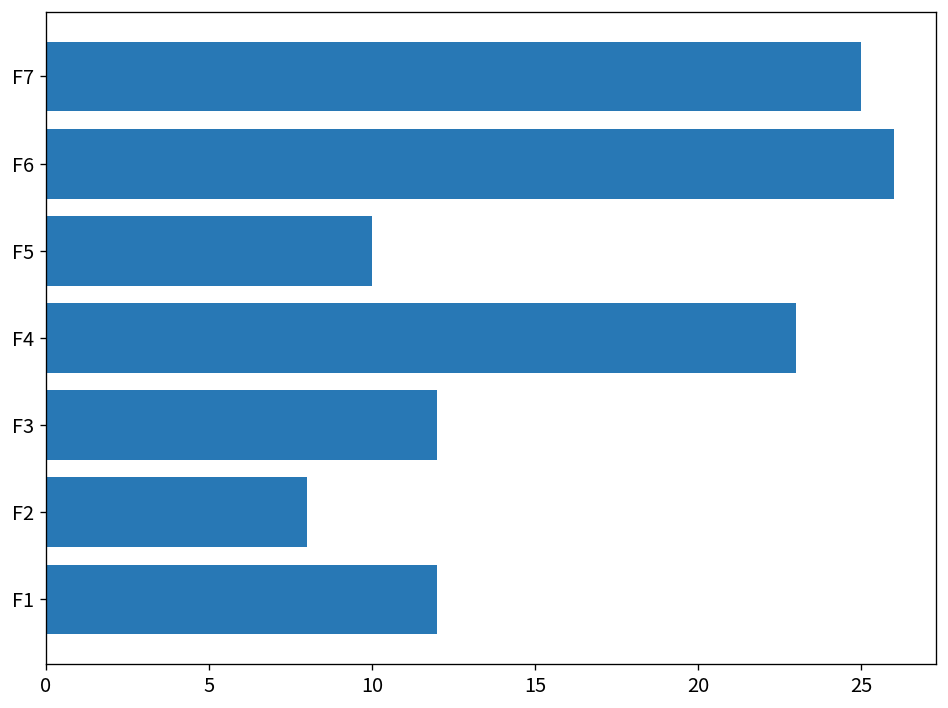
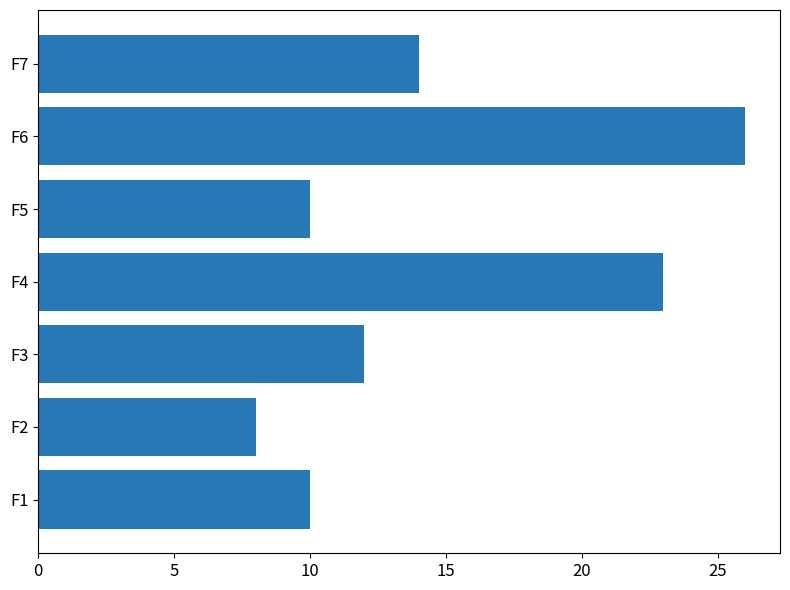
  {
-   "F7": 25,
+   "F7": 14,
    "F6": 26,
    "F5": 10,
    "F4": 23,
    "F3": 12,
    "F2": 8,
-   "F1": 12
+   "F1": 10
  }
